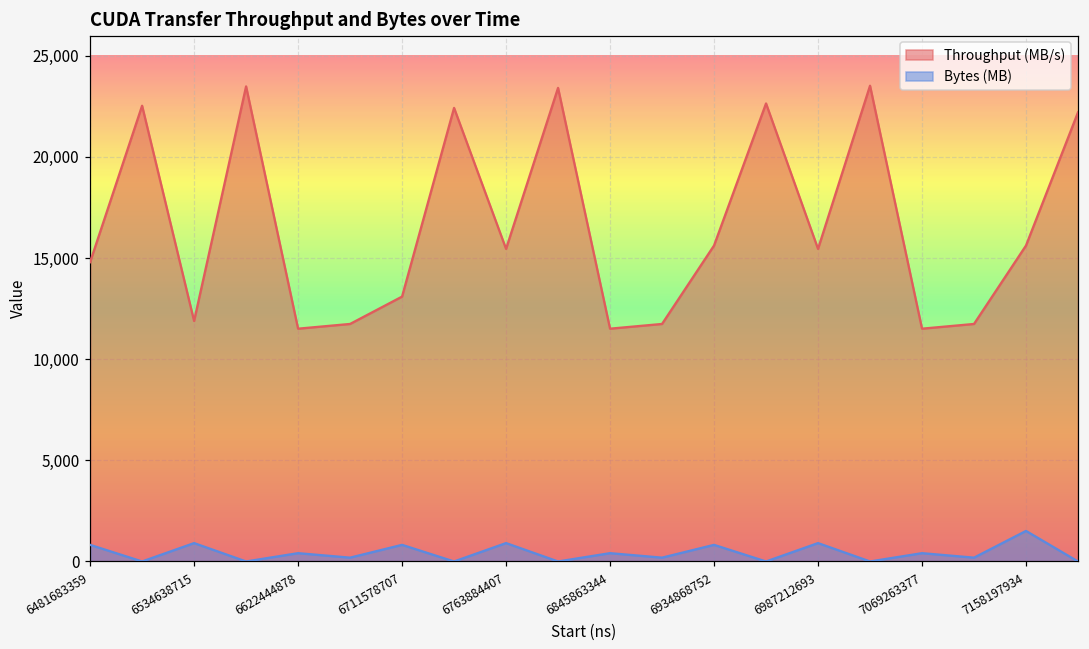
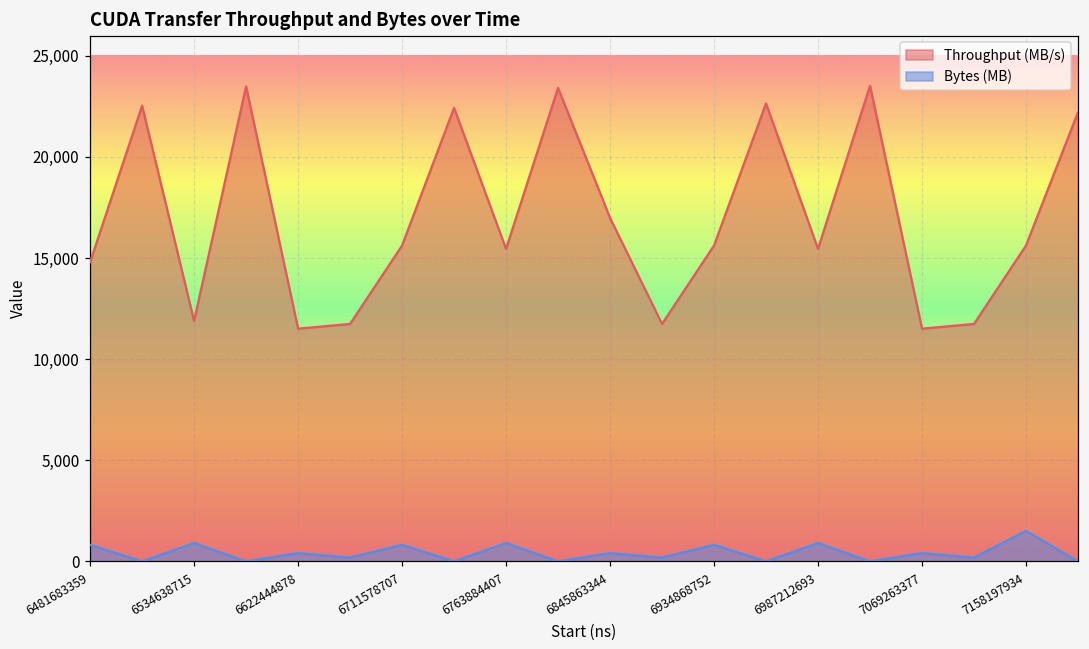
  {
    "Throughput (MB/s)": {
      "6481683359": "14,800",
      "6534638715": "11,900",
      "6622444878": "11,500",
-     "6711578707": "13,100",
+     "6711578707": "15,600",
      "6763884407": "15,500",
-     "6845863344": "11,500",
+     "6845863344": "17,000",
      "6934868752": "15,600",
      "6987212693": "15,500",
      "7069263377": "11,500",
      "7158197934": "15,600"
    },
    "Bytes (MB)": {
      "6481683359": "800",
      "6534638715": "900",
      "6622444878": "400",
      "6711578707": "800",
      "6763884407": "900",
      "6845863344": "400",
      "6934868752": "800",
      "6987212693": "900",
      "7069263377": "400",
      "7158197934": "1,500"
    }
  }
